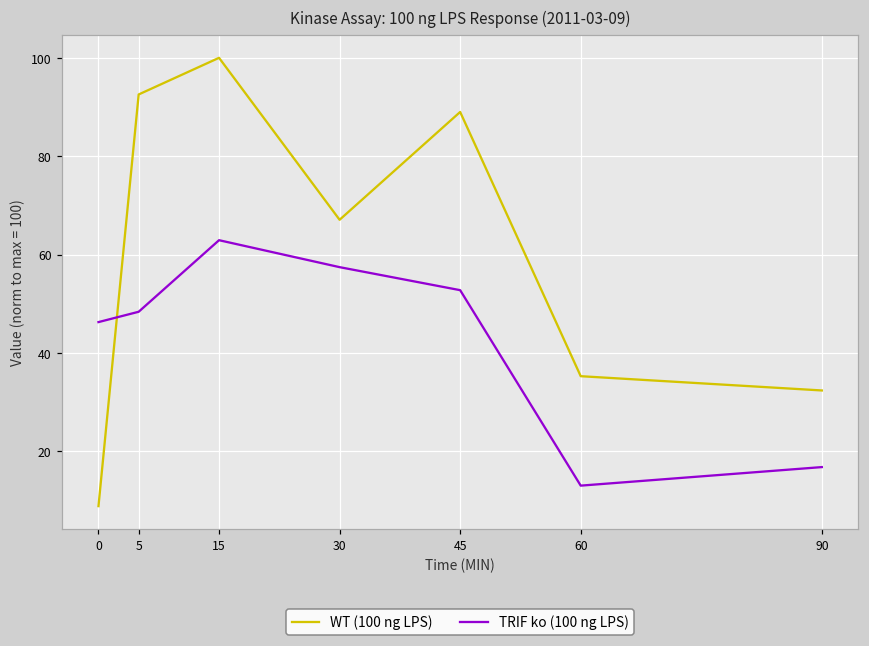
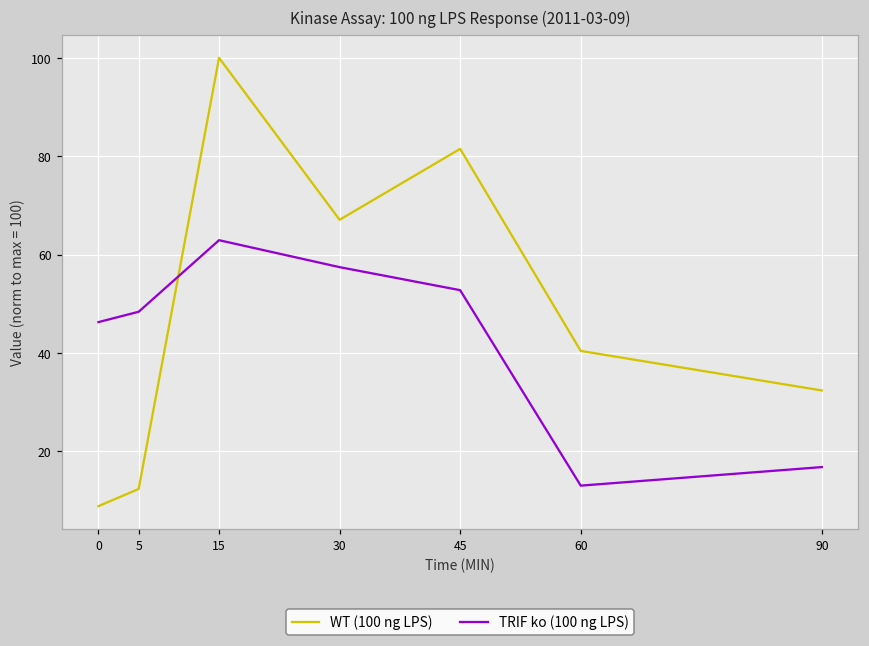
  {
    "WT (100 ng LPS)": {
      "0": 9,
-     "5": 93,
+     "5": 12,
      "15": 100,
      "30": 67,
-     "45": 89,
-     "60": 35,
+     "45": 81,
+     "60": 40,
      "90": 32
    },
    "TRIF ko (100 ng LPS)": {
      "0": 46,
      "5": 48,
      "15": 63,
      "30": 57,
      "45": 53,
      "60": 13,
      "90": 17
    }
  }
